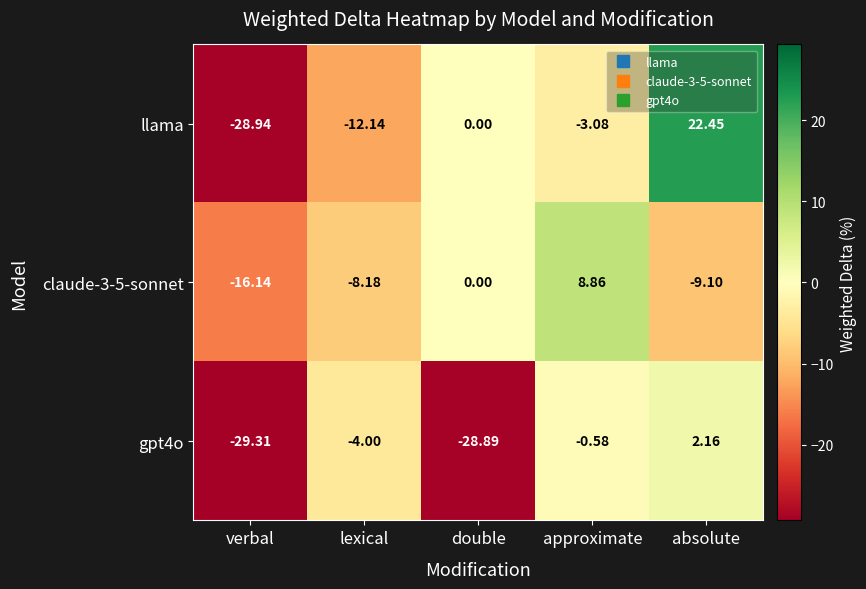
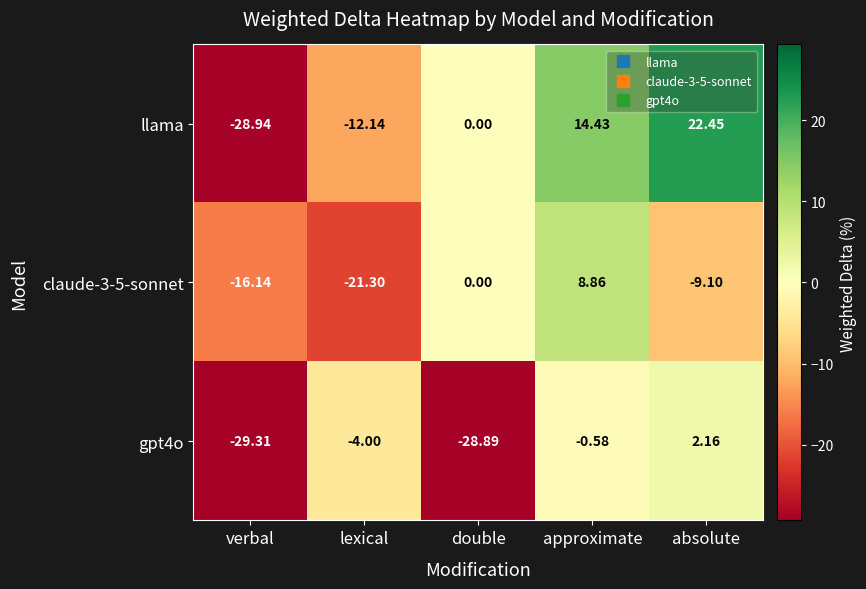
  {
    "llama": {
      "verbal": -28.94,
      "lexical": -12.14,
      "double": 0.00,
-     "approximate": -3.08,
+     "approximate": 14.43,
      "absolute": 22.45
    },
    "claude-3-5-sonnet": {
      "verbal": -16.14,
-     "lexical": -8.18,
+     "lexical": -21.30,
      "double": 0.00,
      "approximate": 8.86,
      "absolute": -9.10
    },
    "gpt4o": {
      "verbal": -29.31,
      "lexical": -4.00,
      "double": -28.89,
      "approximate": -0.58,
      "absolute": 2.16
    }
  }
